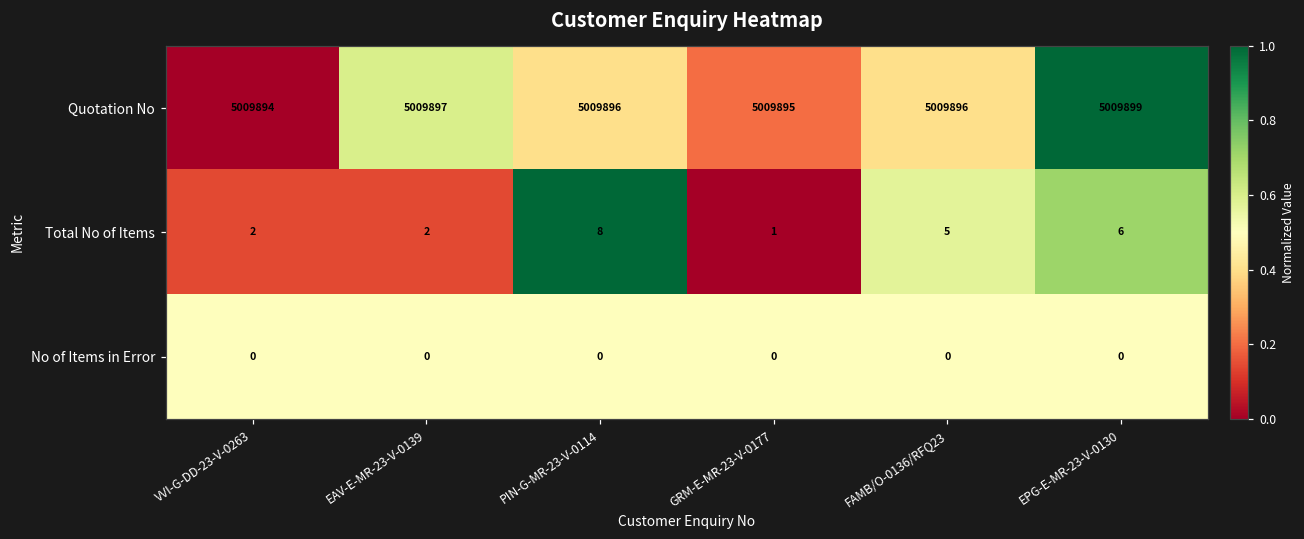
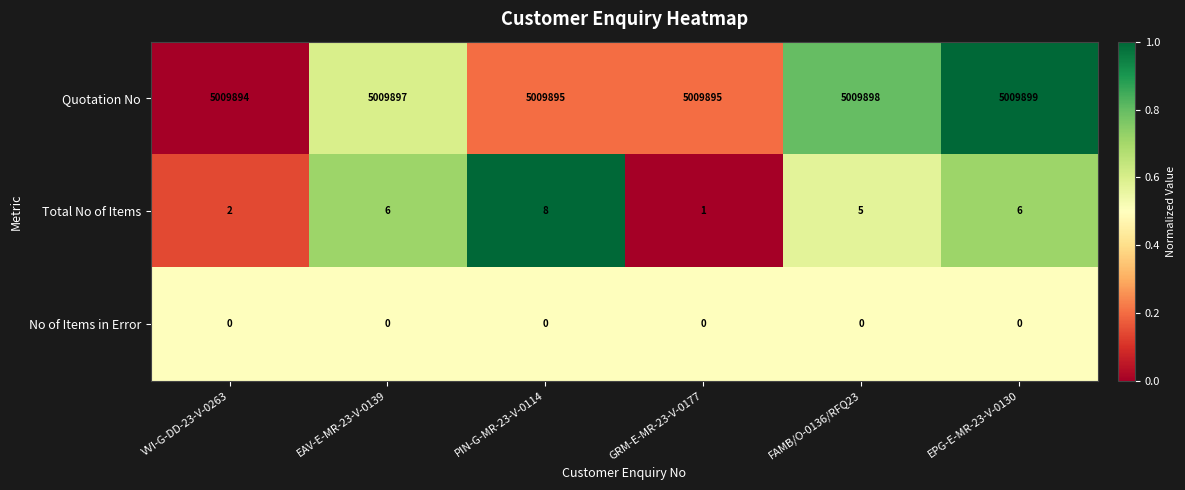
  {
    "Quotation No": {
      "VVI-G-DD-23-V-0263": 5009894,
      "EAV-E-MR-23-V-0139": 5009897,
-     "PIN-G-MR-23-V-0114": 5009896,
+     "PIN-G-MR-23-V-0114": 5009895,
      "GRM-E-MR-23-V-0177": 5009895,
-     "FAMB/O-0136/RFQ23": 5009896,
+     "FAMB/O-0136/RFQ23": 5009898,
      "EPG-E-MR-23-V-0130": 5009899
    },
    "Total No of Items": {
      "VVI-G-DD-23-V-0263": 2,
-     "EAV-E-MR-23-V-0139": 2,
+     "EAV-E-MR-23-V-0139": 6,
      "PIN-G-MR-23-V-0114": 8,
      "GRM-E-MR-23-V-0177": 1,
      "FAMB/O-0136/RFQ23": 5,
      "EPG-E-MR-23-V-0130": 6
    },
    "No of Items in Error": {
      "VVI-G-DD-23-V-0263": 0,
      "EAV-E-MR-23-V-0139": 0,
      "PIN-G-MR-23-V-0114": 0,
      "GRM-E-MR-23-V-0177": 0,
      "FAMB/O-0136/RFQ23": 0,
      "EPG-E-MR-23-V-0130": 0
    }
  }
